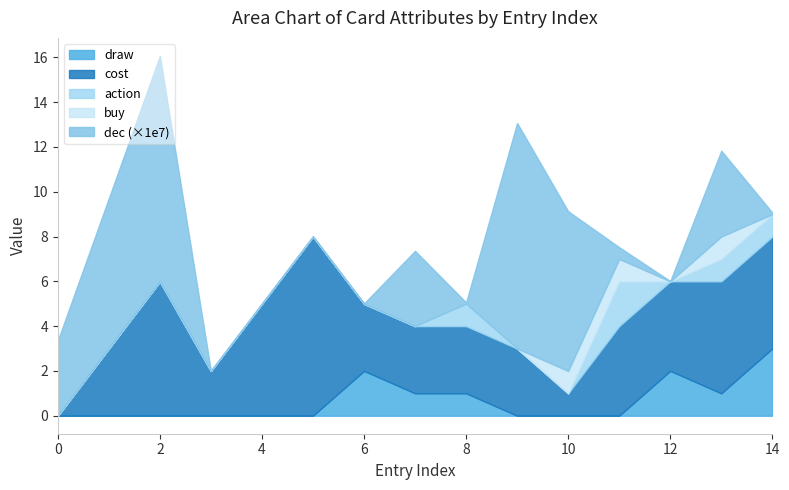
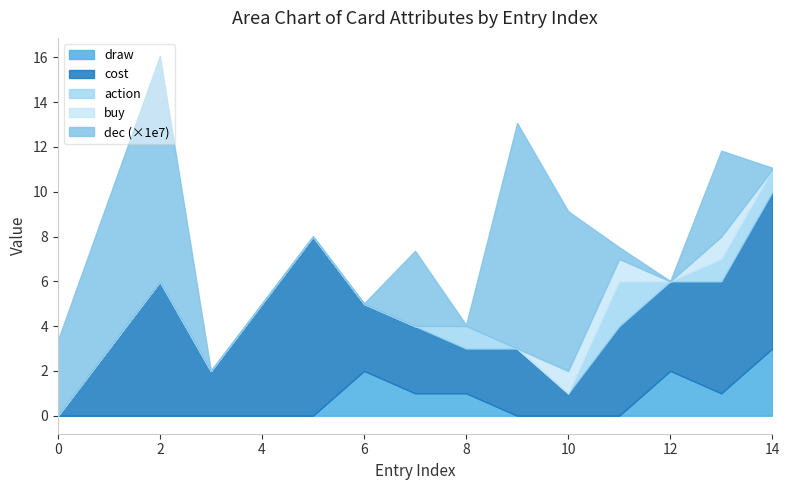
  {
    "cost": {
-     "8": 3,
-     "14": 5
+     "8": 2,
+     "14": 7
    }
  }
